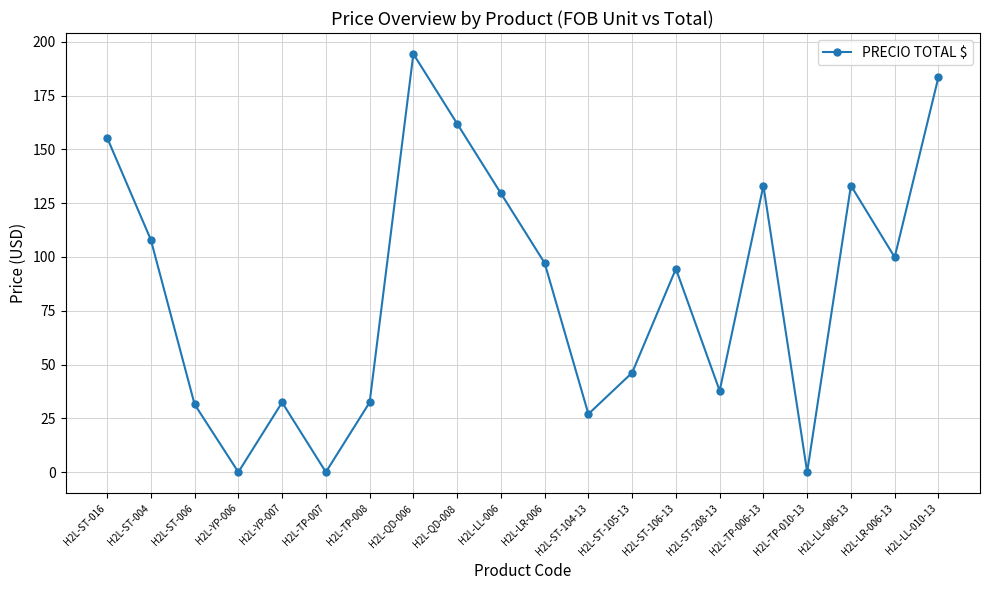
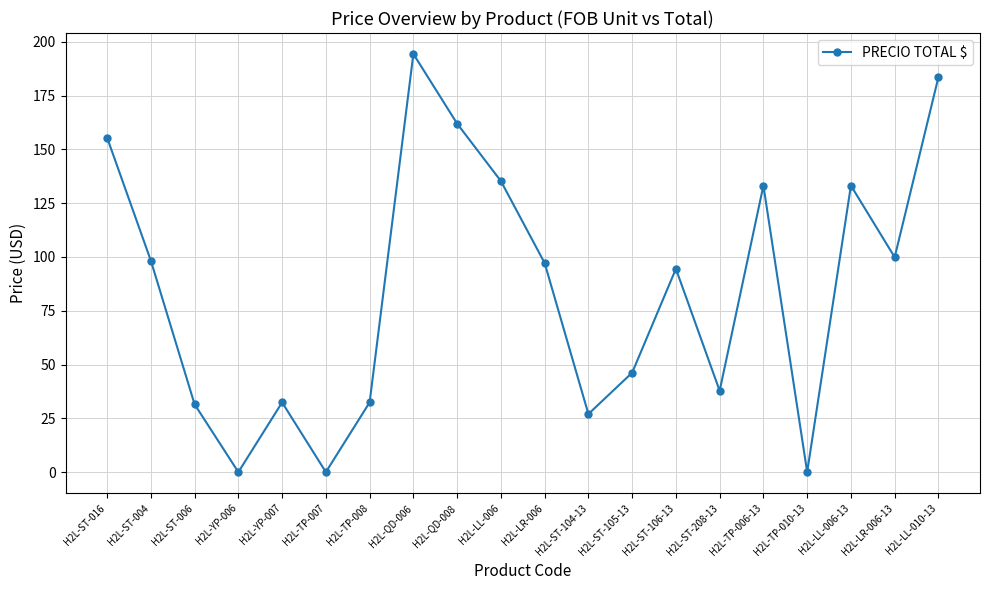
  {
    "H2L-ST-016": 156,
-   "H2L-ST-004": 108,
+   "H2L-ST-004": 98,
    "H2L-ST-006": 32,
    "H2L-YP-006": 0,
    "H2L-YP-007": 32,
    "H2L-TP-007": 0,
    "H2L-TP-008": 32,
    "H2L-QD-006": 194,
    "H2L-QD-008": 162,
-   "H2L-LL-006": 130,
+   "H2L-LL-006": 135,
    "H2L-LR-006": 97,
    "H2L-ST-104-13": 27,
    "H2L-ST-105-13": 46,
    "H2L-ST-106-13": 95,
    "H2L-ST-208-13": 38,
    "H2L-TP-006-13": 133,
    "H2L-TP-010-13": 0,
    "H2L-LL-006-13": 133,
    "H2L-LR-006-13": 100,
    "H2L-LL-010-13": 184
  }
